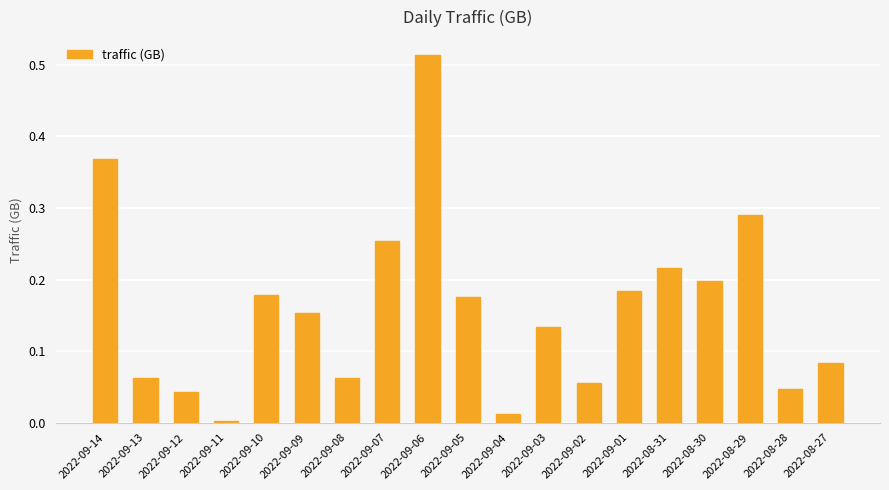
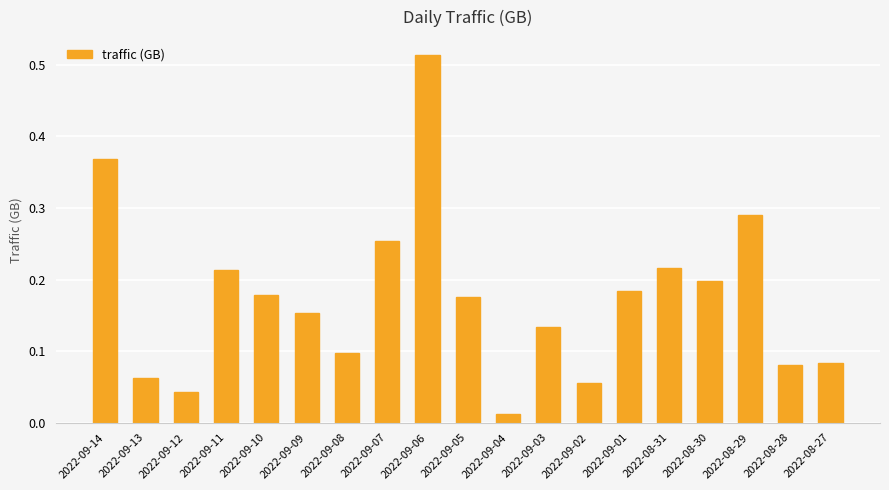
  {
    "2022-09-14": 0.37,
    "2022-09-13": 0.06,
    "2022-09-12": 0.04,
-   "2022-09-11": 0.00,
+   "2022-09-11": 0.21,
    "2022-09-10": 0.18,
    "2022-09-09": 0.15,
-   "2022-09-08": 0.06,
+   "2022-09-08": 0.10,
    "2022-09-07": 0.25,
    "2022-09-06": 0.51,
    "2022-09-05": 0.18,
    "2022-09-04": 0.01,
    "2022-09-03": 0.13,
    "2022-09-02": 0.06,
    "2022-09-01": 0.18,
    "2022-08-31": 0.22,
    "2022-08-30": 0.20,
    "2022-08-29": 0.29,
-   "2022-08-28": 0.05,
+   "2022-08-28": 0.08,
    "2022-08-27": 0.08
  }
